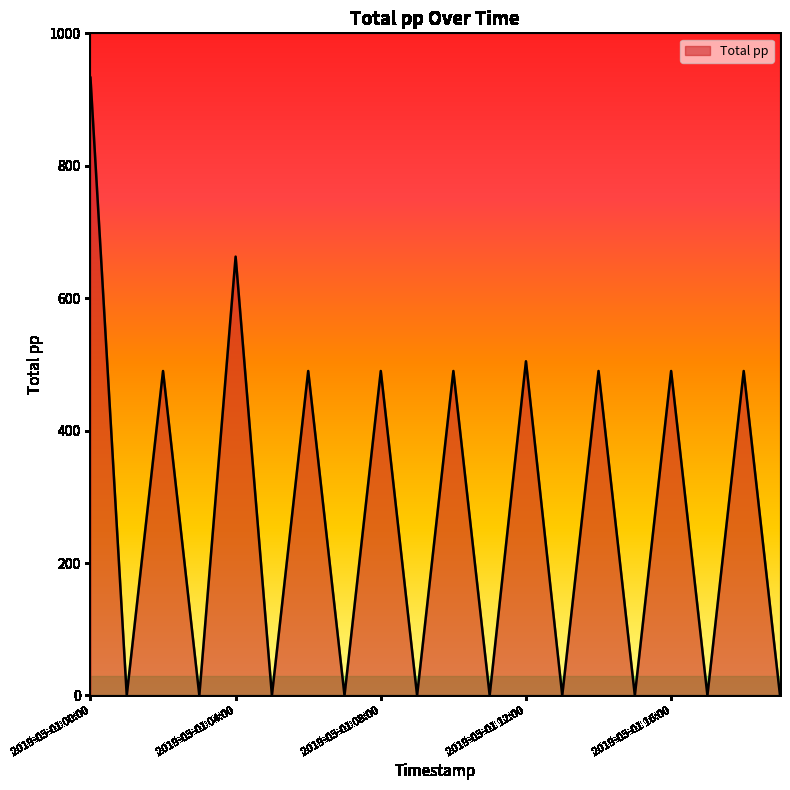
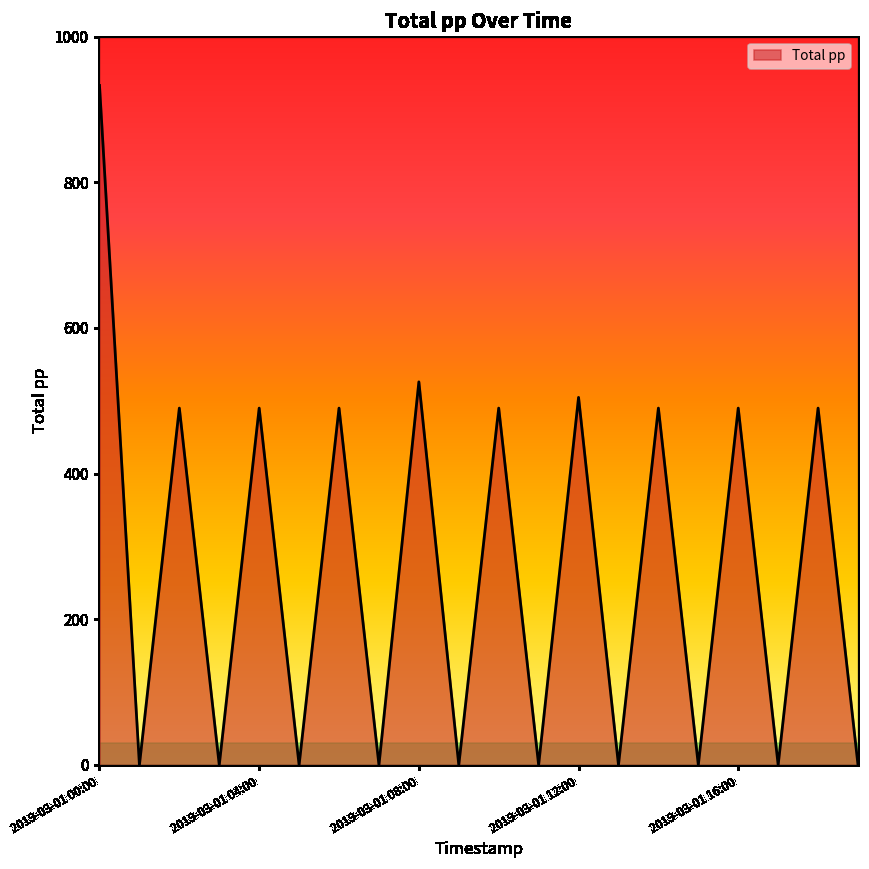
  {
    "2019-03-01 00:00": 930,
-   "2019-03-01 04:00": 660,
-   "2019-03-01 08:00": 490,
+   "2019-03-01 04:00": 490,
+   "2019-03-01 08:00": 530,
    "2019-03-01 12:00": 500,
    "2019-03-01 16:00": 490
  }
